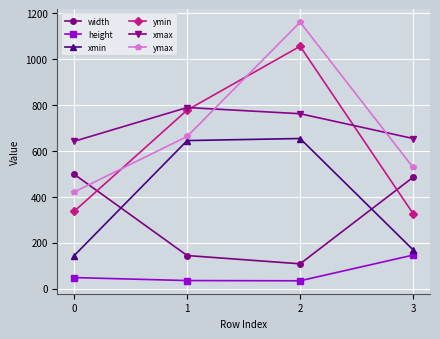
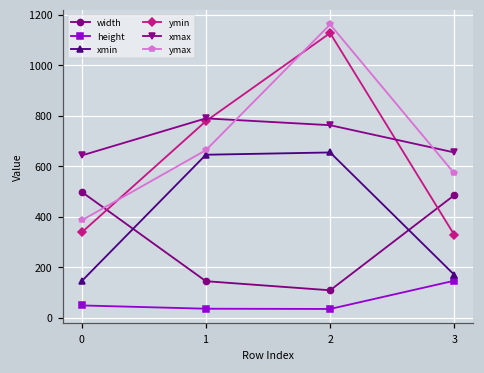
  {
    "height": {
      "0": 50,
      "1": 40,
      "2": 30,
      "3": 150
    },
    "ymin": {
      "0": 340,
-     "2": 1060,
+     "2": 1130,
      "3": 330
    },
    "ymax": {
-     "0": 420,
+     "0": 390,
      "1": 660,
      "2": 1160,
-     "3": 530
+     "3": 570
    }
  }
